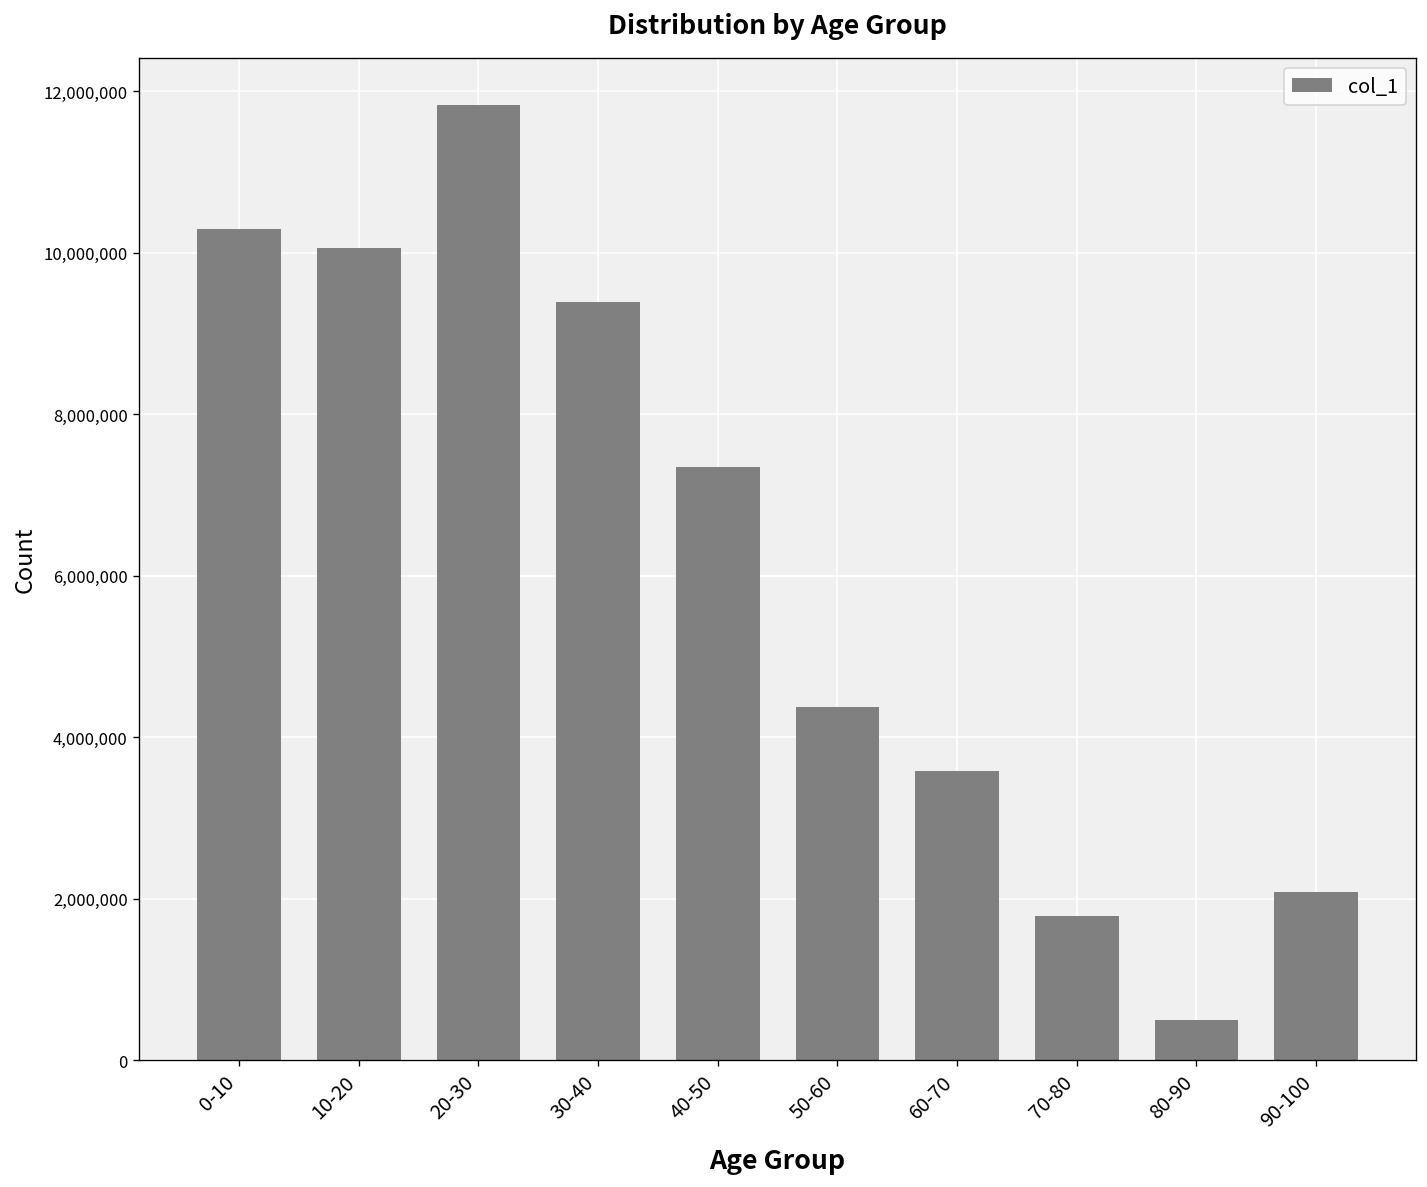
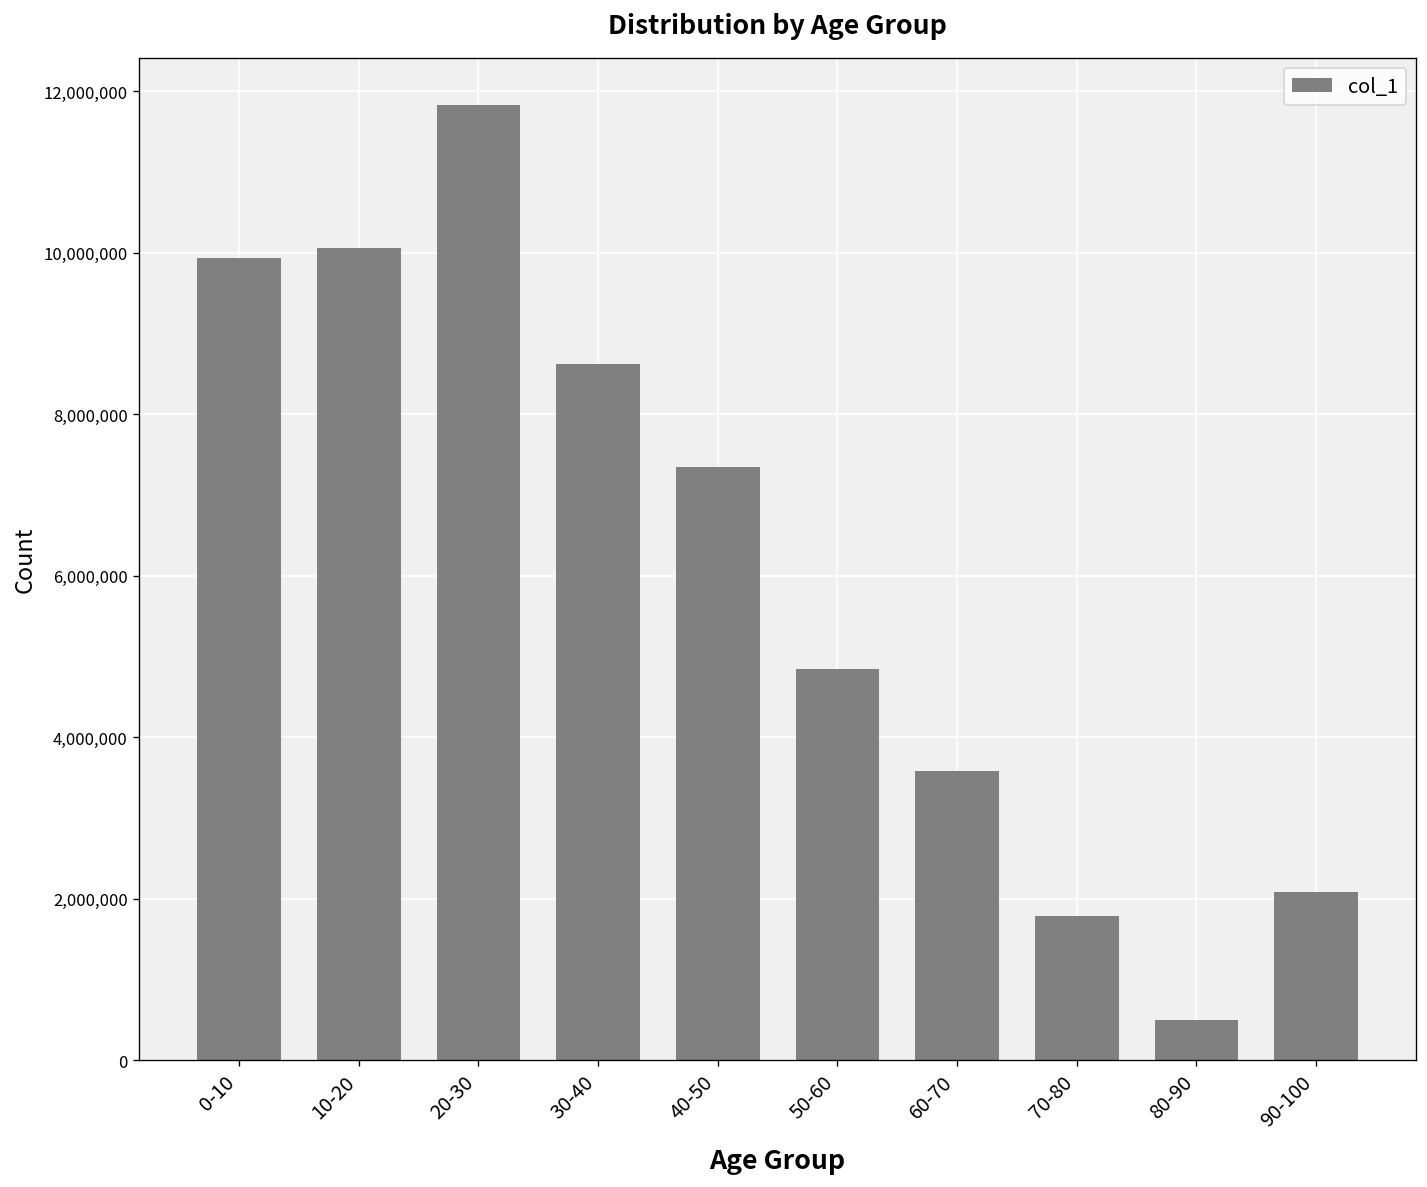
  {
-   "0-10": "10,300,000",
+   "0-10": "9,900,000",
    "10-20": "10,100,000",
    "20-30": "11,800,000",
-   "30-40": "9,400,000",
+   "30-40": "8,600,000",
    "40-50": "7,300,000",
-   "50-60": "4,400,000",
+   "50-60": "4,800,000",
    "60-70": "3,600,000",
    "70-80": "1,800,000",
    "80-90": "500,000",
    "90-100": "2,100,000"
  }
